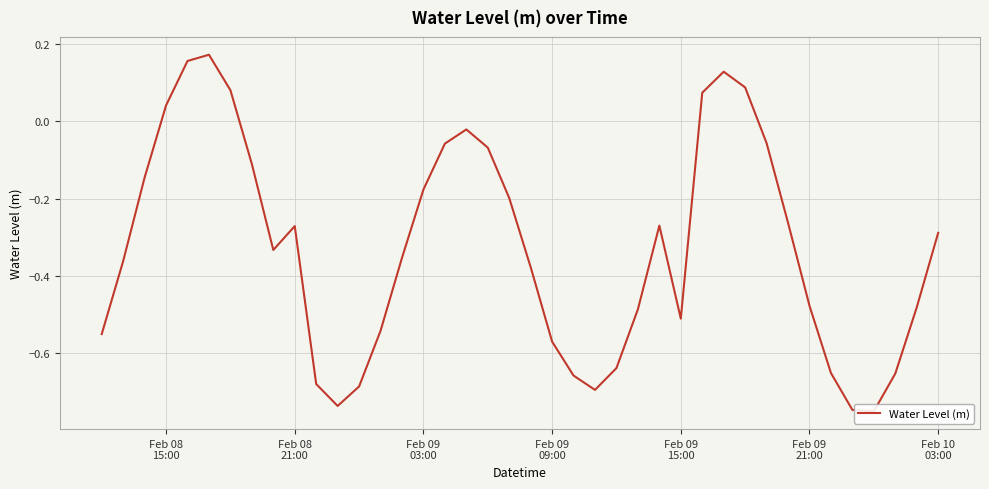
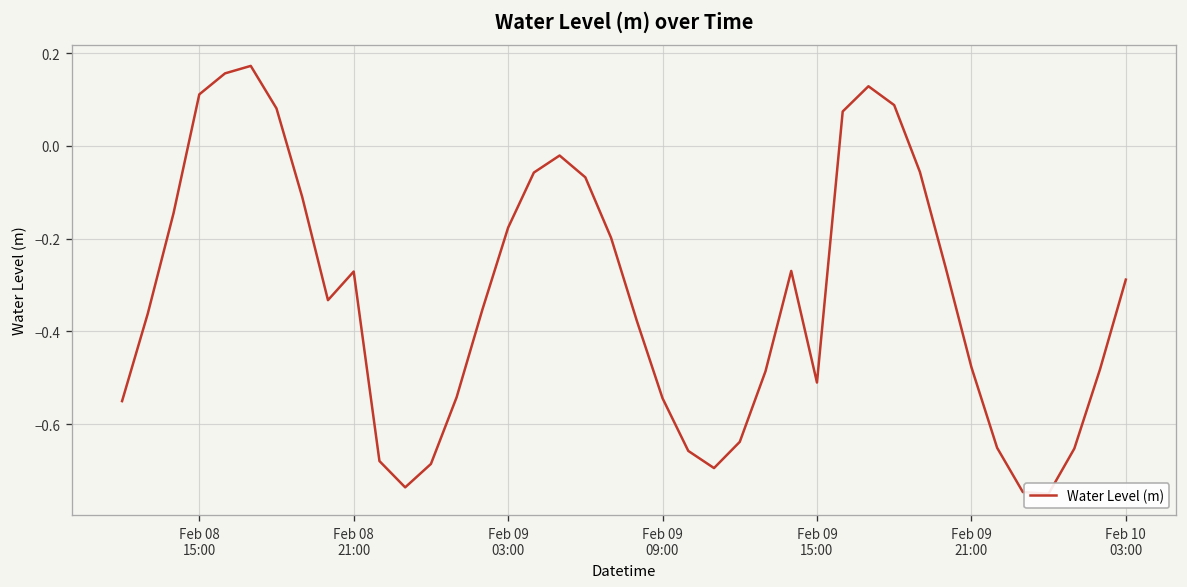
  {
-   "Feb 08 15:00": 0.04,
+   "Feb 08 15:00": 0.11,
    "Feb 08 21:00": -0.27,
    "Feb 09 03:00": -0.18,
-   "Feb 09 09:00": -0.57,
+   "Feb 09 09:00": -0.54,
    "Feb 09 15:00": -0.51,
    "Feb 09 21:00": -0.48,
    "Feb 10 03:00": -0.29
  }
